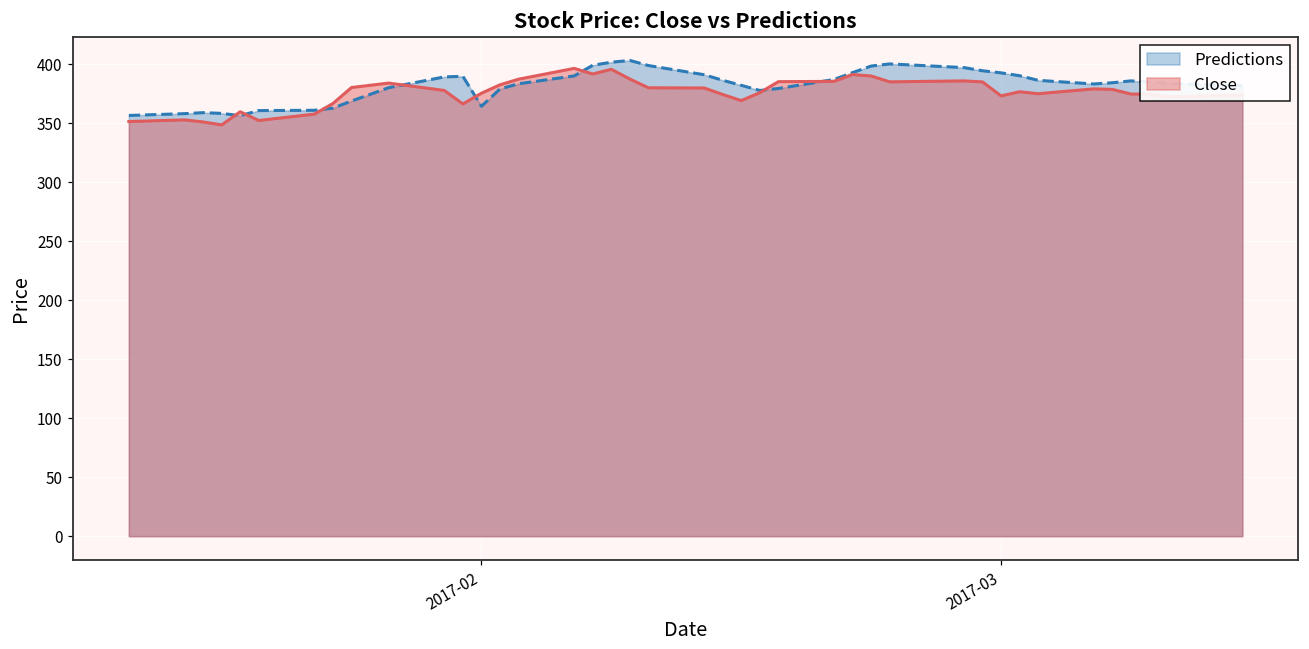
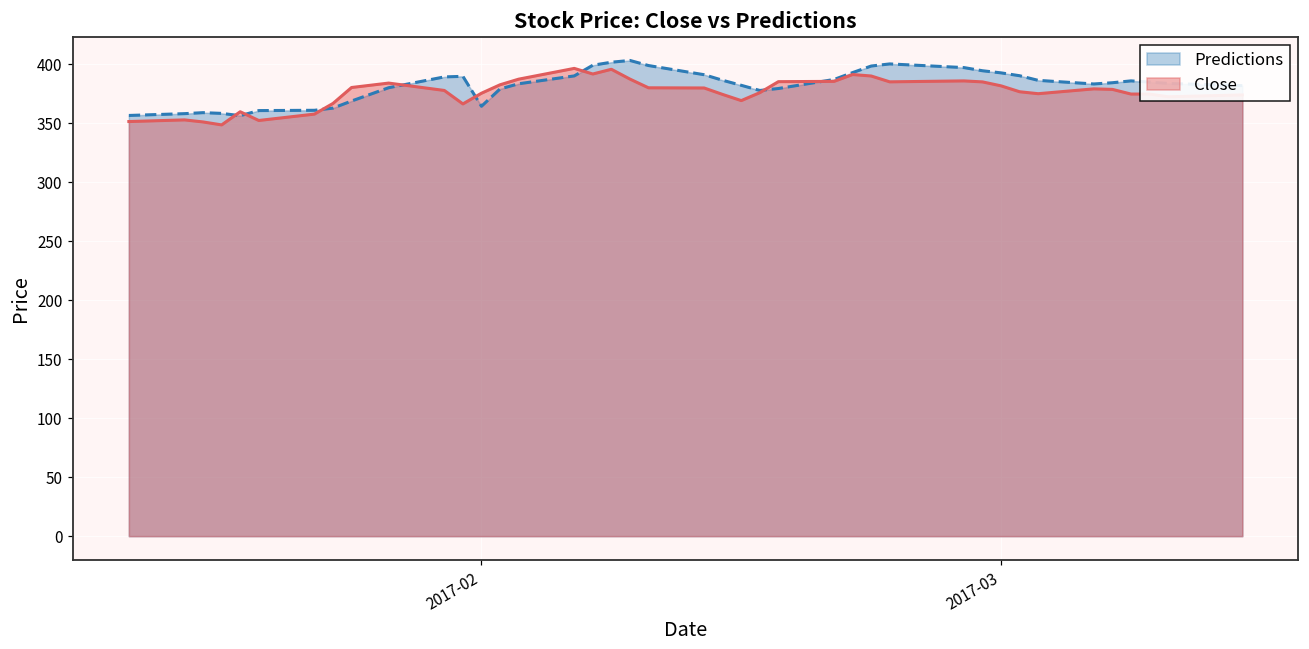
  {
    "Predictions": {
      "2017-02": 364,
      "2017-03": 393
    },
    "Close": {
      "2017-02": 375,
-     "2017-03": 373
+     "2017-03": 382
    }
  }
